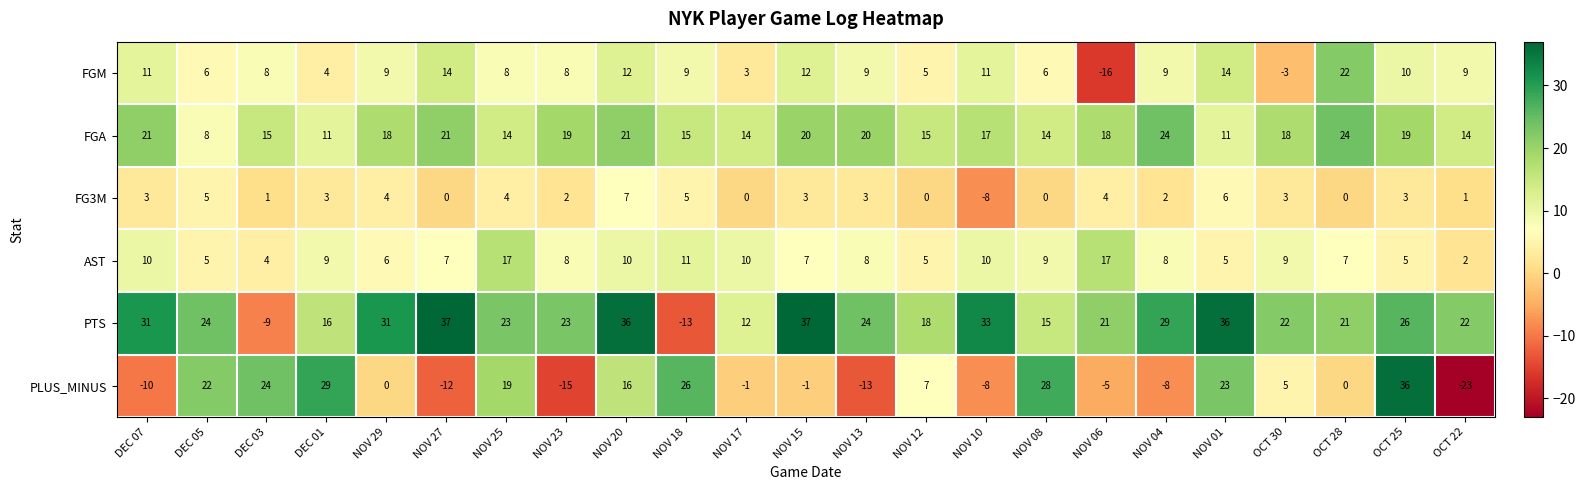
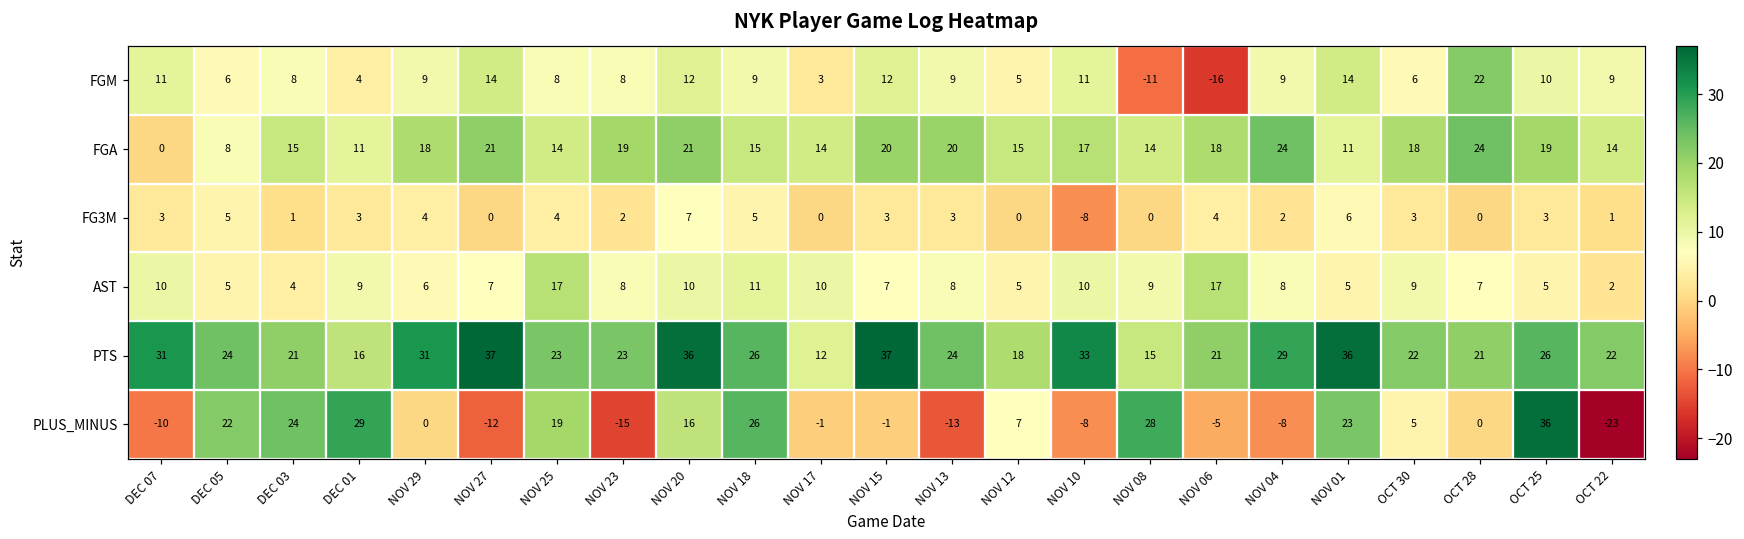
  {
    "FGM": {
      "DEC 07": 11,
      "DEC 05": 6,
      "DEC 03": 8,
      "DEC 01": 4,
      "NOV 29": 9,
      "NOV 27": 14,
      "NOV 25": 8,
      "NOV 23": 8,
      "NOV 20": 12,
      "NOV 18": 9,
      "NOV 17": 3,
      "NOV 15": 12,
      "NOV 13": 9,
      "NOV 12": 5,
      "NOV 10": 11,
-     "NOV 08": 6,
+     "NOV 08": -11,
      "NOV 06": -16,
      "NOV 04": 9,
      "NOV 01": 14,
-     "OCT 30": -3,
+     "OCT 30": 6,
      "OCT 28": 22,
      "OCT 25": 10,
      "OCT 22": 9
    },
    "FGA": {
-     "DEC 07": 21,
+     "DEC 07": 0,
      "DEC 05": 8,
      "DEC 03": 15,
      "DEC 01": 11,
      "NOV 29": 18,
      "NOV 27": 21,
      "NOV 25": 14,
      "NOV 23": 19,
      "NOV 20": 21,
      "NOV 18": 15,
      "NOV 17": 14,
      "NOV 15": 20,
      "NOV 13": 20,
      "NOV 12": 15,
      "NOV 10": 17,
      "NOV 08": 14,
      "NOV 06": 18,
      "NOV 04": 24,
      "NOV 01": 11,
      "OCT 30": 18,
      "OCT 28": 24,
      "OCT 25": 19,
      "OCT 22": 14
    },
    "FG3M": {
      "DEC 07": 3,
      "DEC 05": 5,
      "DEC 03": 1,
      "DEC 01": 3,
      "NOV 29": 4,
      "NOV 27": 0,
      "NOV 25": 4,
      "NOV 23": 2,
      "NOV 20": 7,
      "NOV 18": 5,
      "NOV 17": 0,
      "NOV 15": 3,
      "NOV 13": 3,
      "NOV 12": 0,
      "NOV 10": -8,
      "NOV 08": 0,
      "NOV 06": 4,
      "NOV 04": 2,
      "NOV 01": 6,
      "OCT 30": 3,
      "OCT 28": 0,
      "OCT 25": 3,
      "OCT 22": 1
    },
    "AST": {
      "DEC 07": 10,
      "DEC 05": 5,
      "DEC 03": 4,
      "DEC 01": 9,
      "NOV 29": 6,
      "NOV 27": 7,
      "NOV 25": 17,
      "NOV 23": 8,
      "NOV 20": 10,
      "NOV 18": 11,
      "NOV 17": 10,
      "NOV 15": 7,
      "NOV 13": 8,
      "NOV 12": 5,
      "NOV 10": 10,
      "NOV 08": 9,
      "NOV 06": 17,
      "NOV 04": 8,
      "NOV 01": 5,
      "OCT 30": 9,
      "OCT 28": 7,
      "OCT 25": 5,
      "OCT 22": 2
    },
    "PTS": {
      "DEC 07": 31,
      "DEC 05": 24,
-     "DEC 03": -9,
+     "DEC 03": 21,
      "DEC 01": 16,
      "NOV 29": 31,
      "NOV 27": 37,
      "NOV 25": 23,
      "NOV 23": 23,
      "NOV 20": 36,
-     "NOV 18": -13,
+     "NOV 18": 26,
      "NOV 17": 12,
      "NOV 15": 37,
      "NOV 13": 24,
      "NOV 12": 18,
      "NOV 10": 33,
      "NOV 08": 15,
      "NOV 06": 21,
      "NOV 04": 29,
      "NOV 01": 36,
      "OCT 30": 22,
      "OCT 28": 21,
      "OCT 25": 26,
      "OCT 22": 22
    },
    "PLUS_MINUS": {
      "DEC 07": -10,
      "DEC 05": 22,
      "DEC 03": 24,
      "DEC 01": 29,
      "NOV 29": 0,
      "NOV 27": -12,
      "NOV 25": 19,
      "NOV 23": -15,
      "NOV 20": 16,
      "NOV 18": 26,
      "NOV 17": -1,
      "NOV 15": -1,
      "NOV 13": -13,
      "NOV 12": 7,
      "NOV 10": -8,
      "NOV 08": 28,
      "NOV 06": -5,
      "NOV 04": -8,
      "NOV 01": 23,
      "OCT 30": 5,
      "OCT 28": 0,
      "OCT 25": 36,
      "OCT 22": -23
    }
  }
